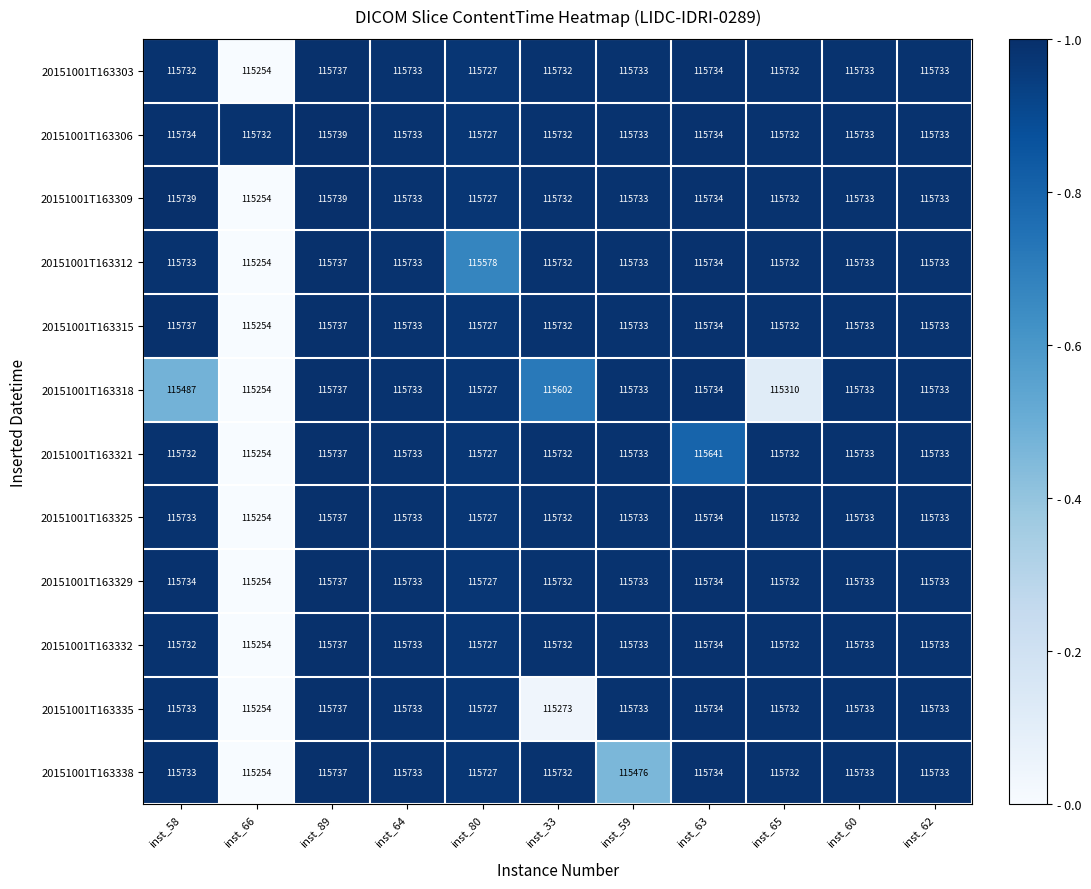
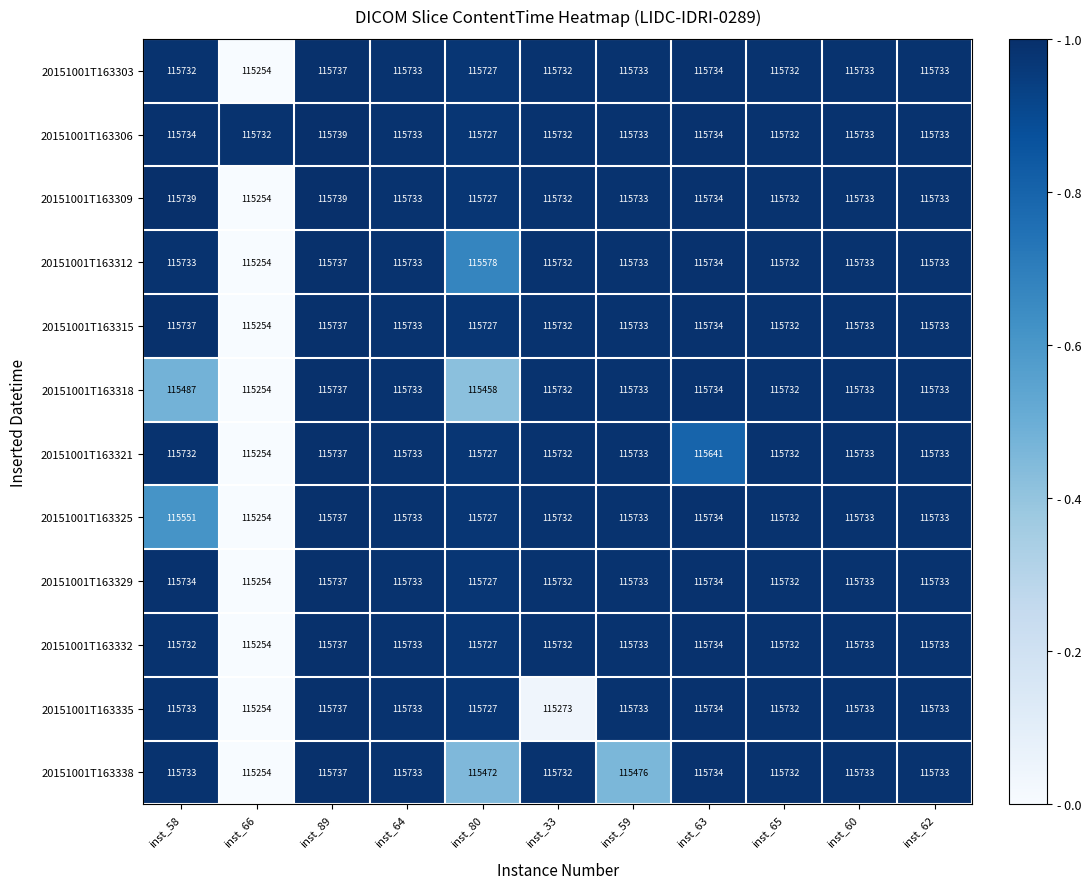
  {
    "20151001T163303": {
      "inst_58": 115732,
      "inst_66": 115254,
      "inst_89": 115737,
      "inst_64": 115733,
      "inst_80": 115727,
      "inst_33": 115732,
      "inst_59": 115733,
      "inst_63": 115734,
      "inst_65": 115732,
      "inst_60": 115733,
      "inst_62": 115733
    },
    "20151001T163306": {
      "inst_58": 115734,
      "inst_66": 115732,
      "inst_89": 115739,
      "inst_64": 115733,
      "inst_80": 115727,
      "inst_33": 115732,
      "inst_59": 115733,
      "inst_63": 115734,
      "inst_65": 115732,
      "inst_60": 115733,
      "inst_62": 115733
    },
    "20151001T163309": {
      "inst_58": 115739,
      "inst_66": 115254,
      "inst_89": 115739,
      "inst_64": 115733,
      "inst_80": 115727,
      "inst_33": 115732,
      "inst_59": 115733,
      "inst_63": 115734,
      "inst_65": 115732,
      "inst_60": 115733,
      "inst_62": 115733
    },
    "20151001T163312": {
      "inst_58": 115733,
      "inst_66": 115254,
      "inst_89": 115737,
      "inst_64": 115733,
      "inst_80": 115578,
      "inst_33": 115732,
      "inst_59": 115733,
      "inst_63": 115734,
      "inst_65": 115732,
      "inst_60": 115733,
      "inst_62": 115733
    },
    "20151001T163315": {
      "inst_58": 115737,
      "inst_66": 115254,
      "inst_89": 115737,
      "inst_64": 115733,
      "inst_80": 115727,
      "inst_33": 115732,
      "inst_59": 115733,
      "inst_63": 115734,
      "inst_65": 115732,
      "inst_60": 115733,
      "inst_62": 115733
    },
    "20151001T163318": {
      "inst_58": 115487,
      "inst_66": 115254,
      "inst_89": 115737,
      "inst_64": 115733,
-     "inst_80": 115727,
-     "inst_33": 115602,
+     "inst_80": 115458,
+     "inst_33": 115732,
      "inst_59": 115733,
      "inst_63": 115734,
-     "inst_65": 115310,
+     "inst_65": 115732,
      "inst_60": 115733,
      "inst_62": 115733
    },
    "20151001T163321": {
      "inst_58": 115732,
      "inst_66": 115254,
      "inst_89": 115737,
      "inst_64": 115733,
      "inst_80": 115727,
      "inst_33": 115732,
      "inst_59": 115733,
      "inst_63": 115641,
      "inst_65": 115732,
      "inst_60": 115733,
      "inst_62": 115733
    },
    "20151001T163325": {
-     "inst_58": 115733,
+     "inst_58": 115551,
      "inst_66": 115254,
      "inst_89": 115737,
      "inst_64": 115733,
      "inst_80": 115727,
      "inst_33": 115732,
      "inst_59": 115733,
      "inst_63": 115734,
      "inst_65": 115732,
      "inst_60": 115733,
      "inst_62": 115733
    },
    "20151001T163329": {
      "inst_58": 115734,
      "inst_66": 115254,
      "inst_89": 115737,
      "inst_64": 115733,
      "inst_80": 115727,
      "inst_33": 115732,
      "inst_59": 115733,
      "inst_63": 115734,
      "inst_65": 115732,
      "inst_60": 115733,
      "inst_62": 115733
    },
    "20151001T163332": {
      "inst_58": 115732,
      "inst_66": 115254,
      "inst_89": 115737,
      "inst_64": 115733,
      "inst_80": 115727,
      "inst_33": 115732,
      "inst_59": 115733,
      "inst_63": 115734,
      "inst_65": 115732,
      "inst_60": 115733,
      "inst_62": 115733
    },
    "20151001T163335": {
      "inst_58": 115733,
      "inst_66": 115254,
      "inst_89": 115737,
      "inst_64": 115733,
      "inst_80": 115727,
      "inst_33": 115273,
      "inst_59": 115733,
      "inst_63": 115734,
      "inst_65": 115732,
      "inst_60": 115733,
      "inst_62": 115733
    },
    "20151001T163338": {
      "inst_58": 115733,
      "inst_66": 115254,
      "inst_89": 115737,
      "inst_64": 115733,
-     "inst_80": 115727,
+     "inst_80": 115472,
      "inst_33": 115732,
      "inst_59": 115476,
      "inst_63": 115734,
      "inst_65": 115732,
      "inst_60": 115733,
      "inst_62": 115733
    }
  }
